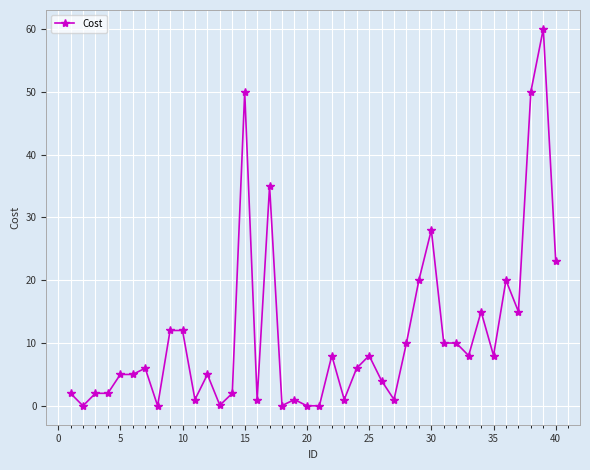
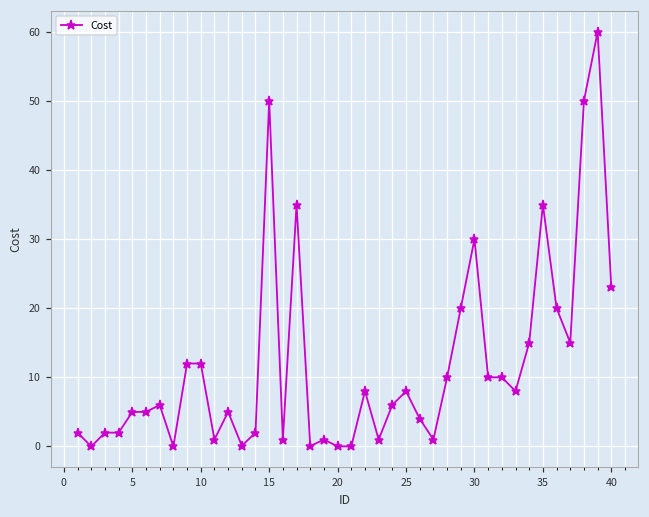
  {
    "5": 5,
    "10": 12,
    "15": 50,
    "20": 0,
    "25": 8,
-   "30": 28,
-   "35": 8,
+   "30": 30,
+   "35": 35,
    "40": 23
  }
